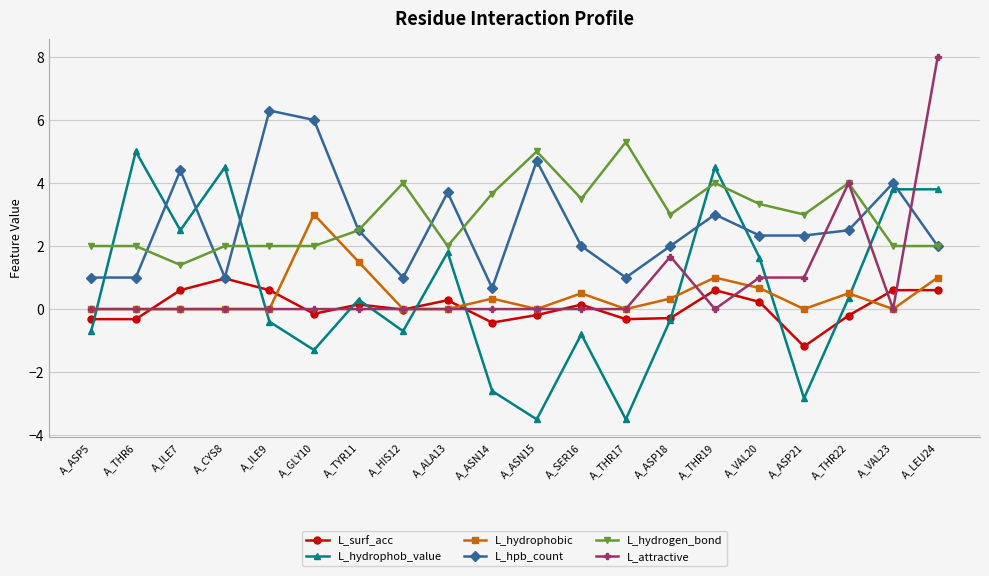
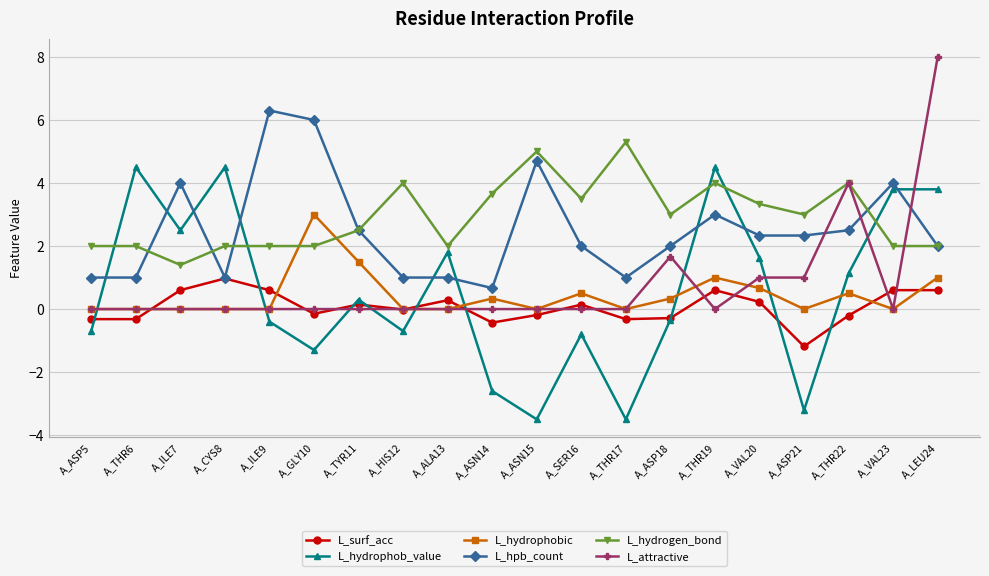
  {
    "L_surf_acc": {
      "A_ASP5": -0.3,
      "A_THR6": -0.3,
      "A_ILE7": 0.6,
      "A_ILE9": 0.6,
      "A_GLY10": -0.2,
      "A_TYR11": 0.1,
      "A_ALA13": 0.3,
      "A_ASN14": -0.4,
      "A_ASN15": -0.2,
      "A_SER16": 0.1,
      "A_THR17": -0.3,
      "A_THR19": 0.6,
      "A_VAL20": 0.2,
      "A_ASP21": -1.2,
      "A_THR22": -0.2,
      "A_VAL23": 0.6,
      "A_LEU24": 0.6
    },
    "L_hydrophob_value": {
      "A_ASP5": -0.7,
-     "A_THR6": 5.0,
+     "A_THR6": 4.5,
      "A_ILE7": 2.5,
      "A_CYS8": 4.5,
      "A_ILE9": -0.4,
      "A_GLY10": -1.3,
      "A_TYR11": 0.3,
      "A_HIS12": -0.7,
      "A_ALA13": 1.8,
      "A_ASN14": -2.6,
      "A_ASN15": -3.5,
      "A_SER16": -0.8,
      "A_THR17": -3.5,
      "A_THR19": 4.5,
      "A_VAL20": 1.6,
-     "A_ASP21": -2.8,
-     "A_THR22": 0.4,
+     "A_ASP21": -3.2,
+     "A_THR22": 1.1,
      "A_VAL23": 3.8,
      "A_LEU24": 3.8
    },
    "L_hydrophobic": {
      "A_GLY10": 3.0,
      "A_TYR11": 1.5,
      "A_ASN14": 0.3,
      "A_SER16": 0.5,
      "A_ASP18": 0.3,
      "A_THR19": 1.0,
      "A_VAL20": 0.7,
      "A_ASP21": 0.0,
      "A_THR22": 0.5,
      "A_LEU24": 1.0
    },
    "L_hpb_count": {
      "A_ASP5": 1.0,
      "A_THR6": 1.0,
-     "A_ILE7": 4.4,
+     "A_ILE7": 4.0,
      "A_ILE9": 6.3,
      "A_GLY10": 6.0,
      "A_HIS12": 1.0,
-     "A_ALA13": 3.7,
+     "A_ALA13": 1.0,
      "A_ASN14": 0.7,
      "A_ASN15": 4.7,
      "A_SER16": 2.0,
      "A_THR17": 1.0,
      "A_ASP18": 2.0,
      "A_THR19": 3.0,
      "A_VAL20": 2.3,
      "A_ASP21": 2.3,
      "A_THR22": 2.5,
      "A_VAL23": 4.0
    },
    "L_hydrogen_bond": {
      "A_ASP5": 2.0,
      "A_THR6": 2.0,
      "A_ILE7": 1.4,
      "A_CYS8": 2.0,
      "A_ILE9": 2.0,
      "A_GLY10": 2.0,
      "A_HIS12": 4.0,
      "A_ALA13": 2.0,
      "A_ASN14": 3.7,
      "A_ASN15": 5.0,
      "A_SER16": 3.5,
      "A_THR17": 5.3,
      "A_ASP18": 3.0,
      "A_THR19": 4.0,
      "A_VAL20": 3.3,
      "A_ASP21": 3.0,
      "A_VAL23": 2.0
    },
    "L_attractive": {
      "A_GLY10": 0.0,
      "A_TYR11": 0.0,
      "A_ASN14": 0.0,
      "A_SER16": 0.0,
      "A_ASP18": 1.7,
      "A_THR19": 0.0,
      "A_VAL20": 1.0,
      "A_ASP21": 1.0,
      "A_LEU24": 8.0
    }
  }
